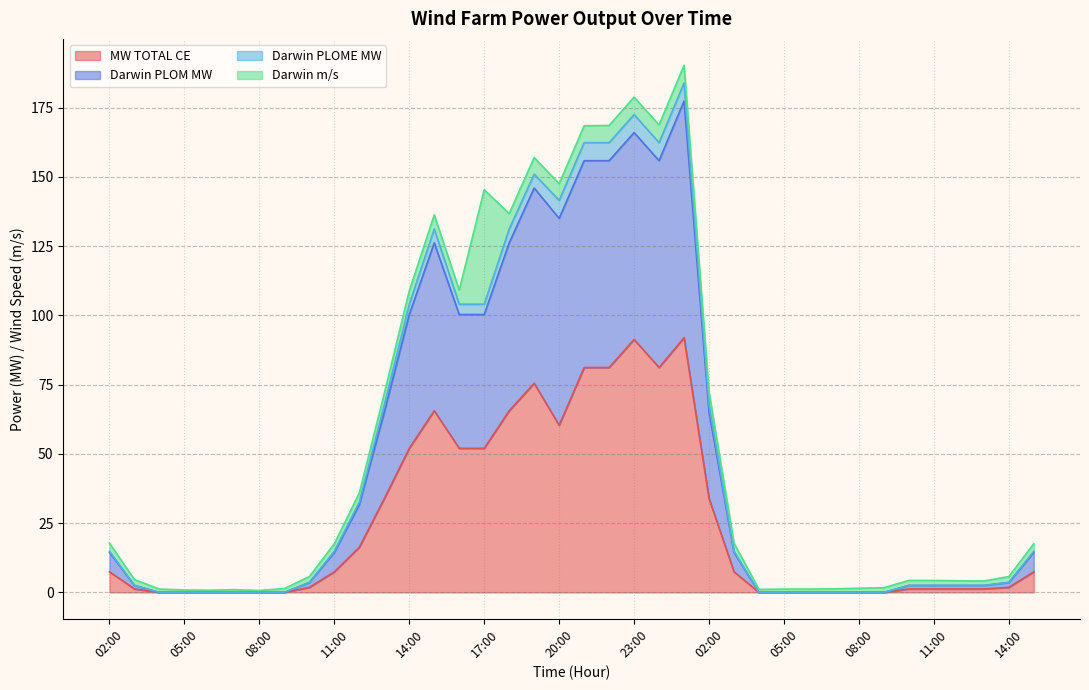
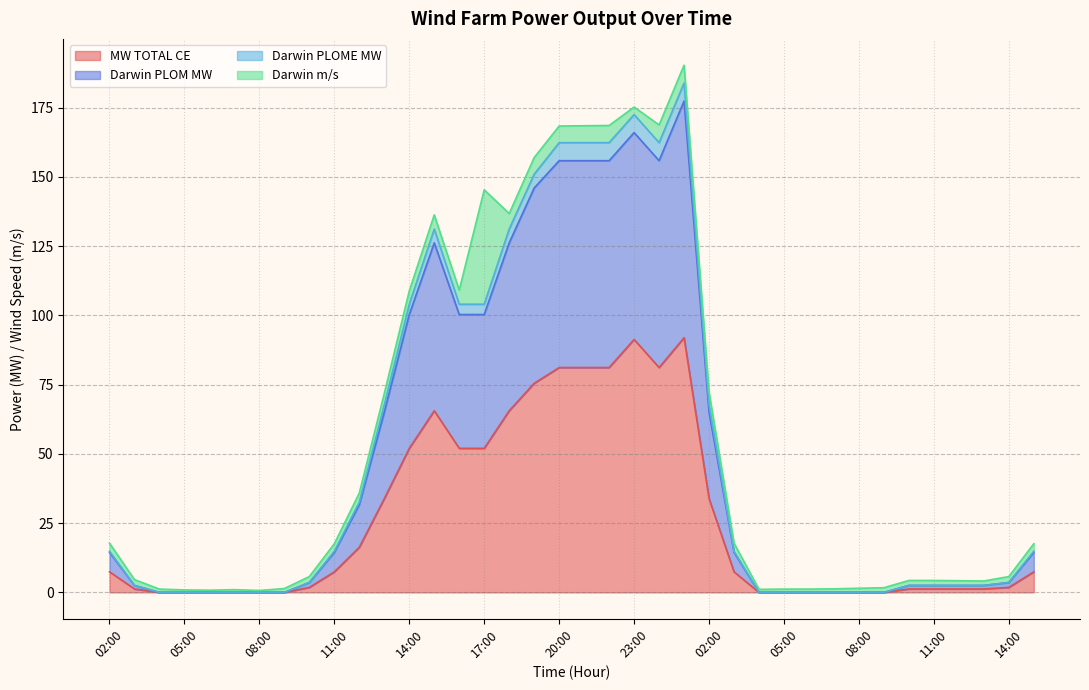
  {
    "MW TOTAL CE": {
      "17:00": 52,
-     "20:00": 60,
+     "20:00": 81,
      "23:00": 91
    },
    "Darwin m/s": {
      "17:00": 41,
      "20:00": 6,
-     "23:00": 6
+     "23:00": 3
    }
  }
